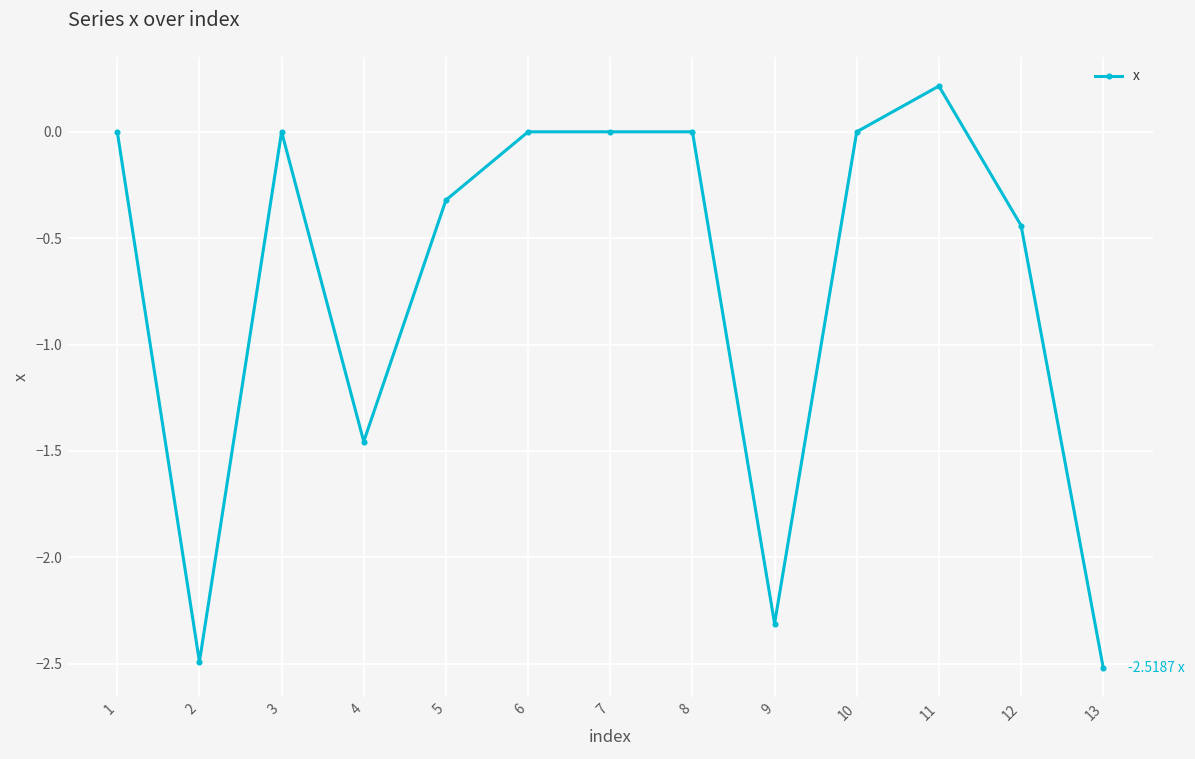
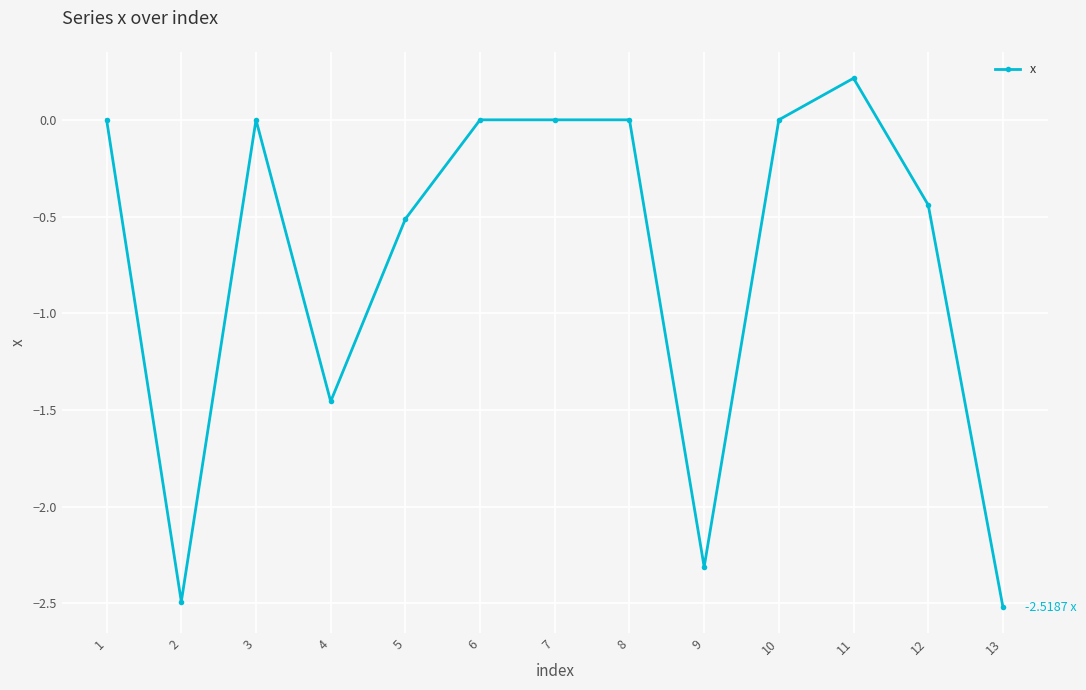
  {
    "1": 0.00,
    "2": -2.49,
    "3": 0.00,
    "4": -1.46,
-   "5": -0.32,
+   "5": -0.51,
    "6": 0.00,
    "7": 0.00,
    "8": 0.00,
    "9": -2.31,
    "10": 0.00,
    "11": 0.22,
    "12": -0.44
  }
